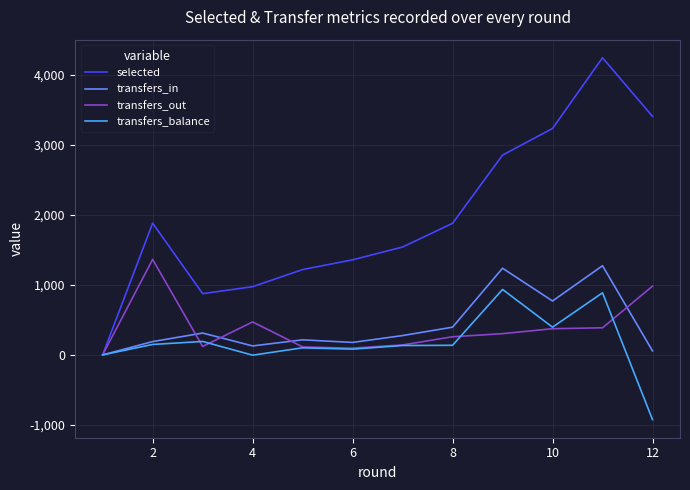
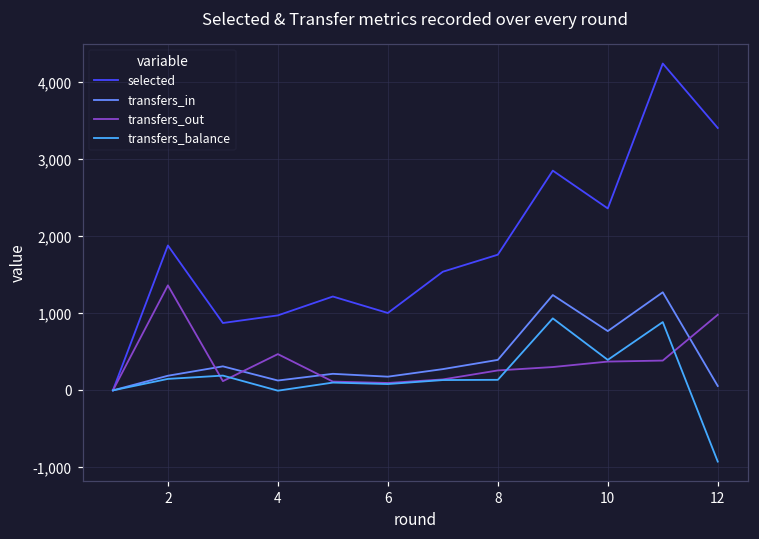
  {
    "selected": {
      "2": "1,900",
      "4": "1,000",
-     "6": "1,400",
-     "8": "1,900",
-     "10": "3,200",
+     "6": "1,000",
+     "8": "1,800",
+     "10": "2,400",
      "12": "3,400"
    },
    "transfers_out": {
      "2": "1,400",
      "4": "500",
      "8": "300",
      "12": "1,000"
    }
  }
